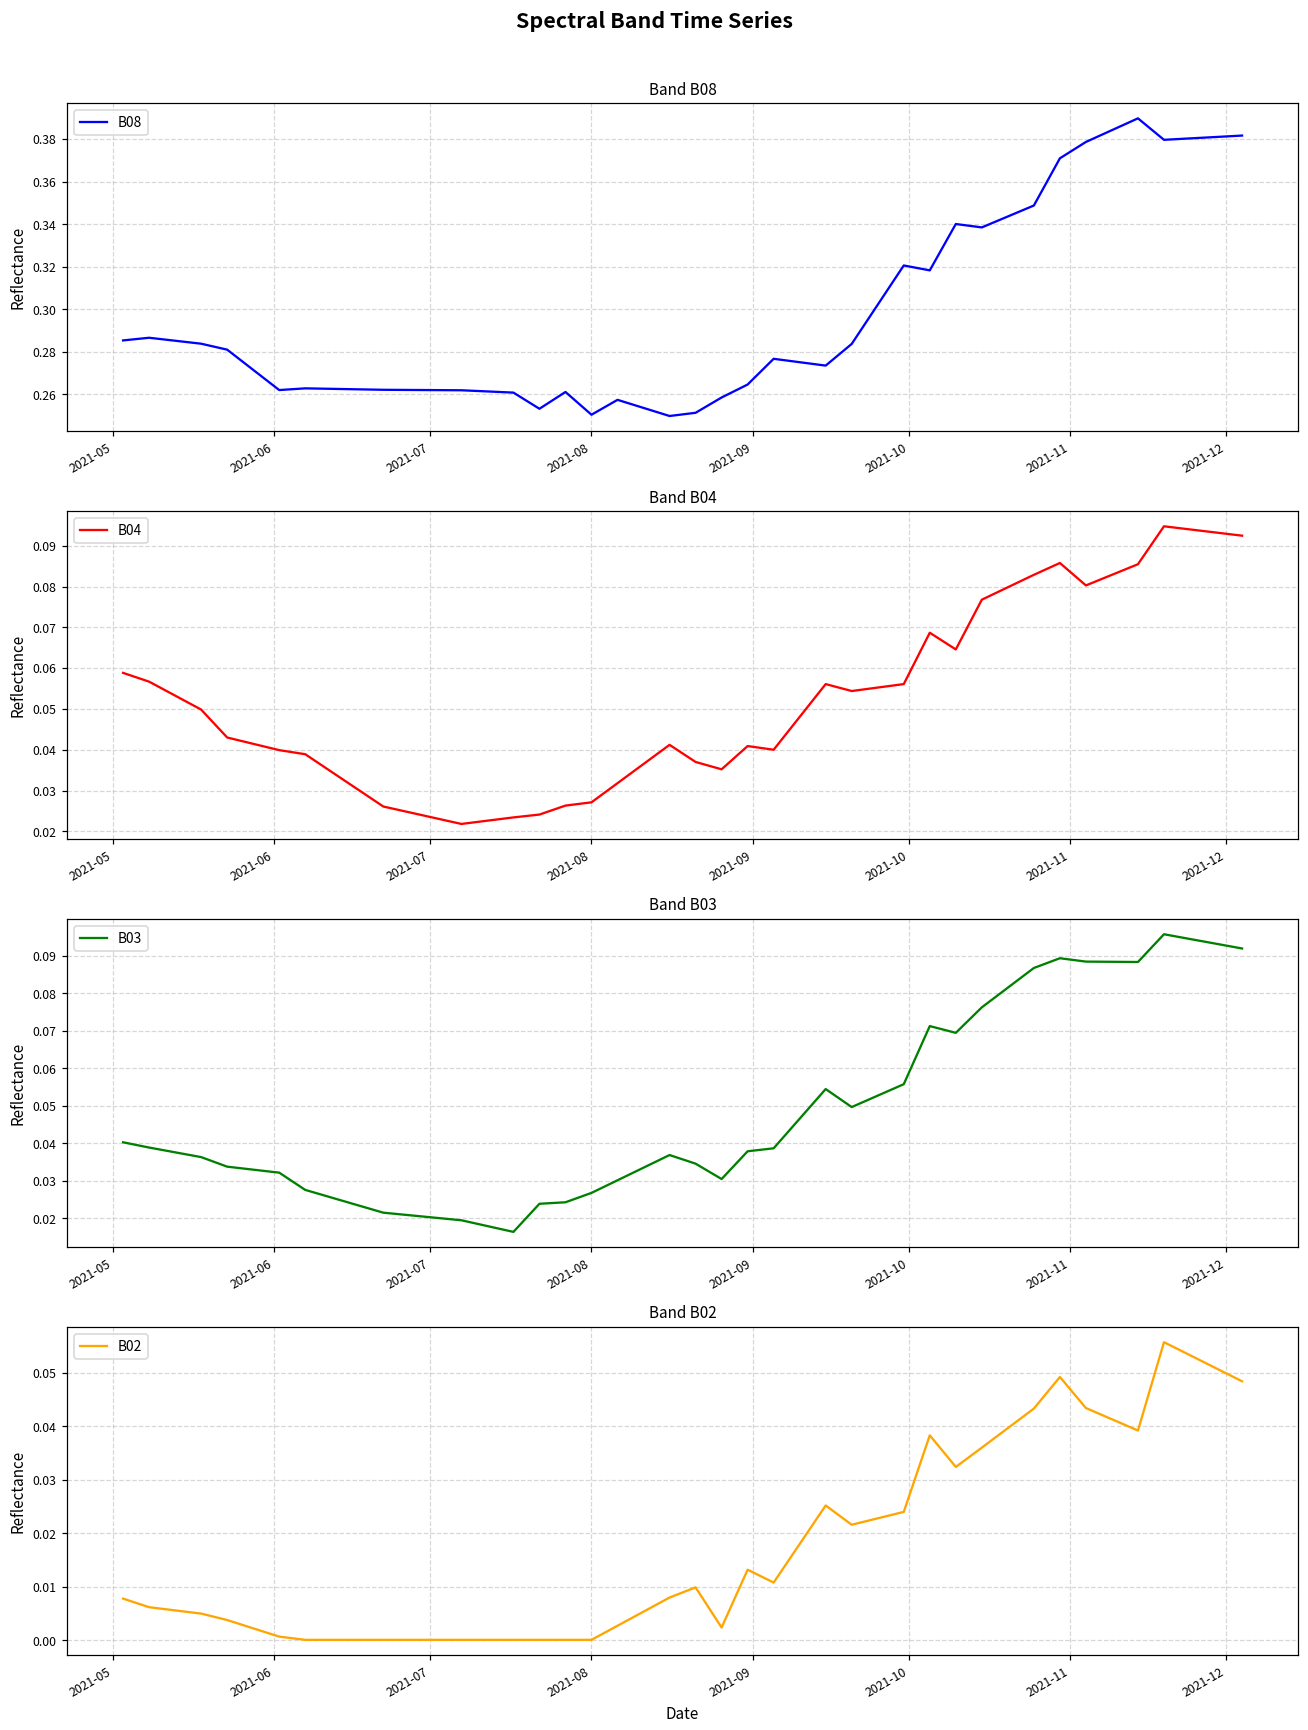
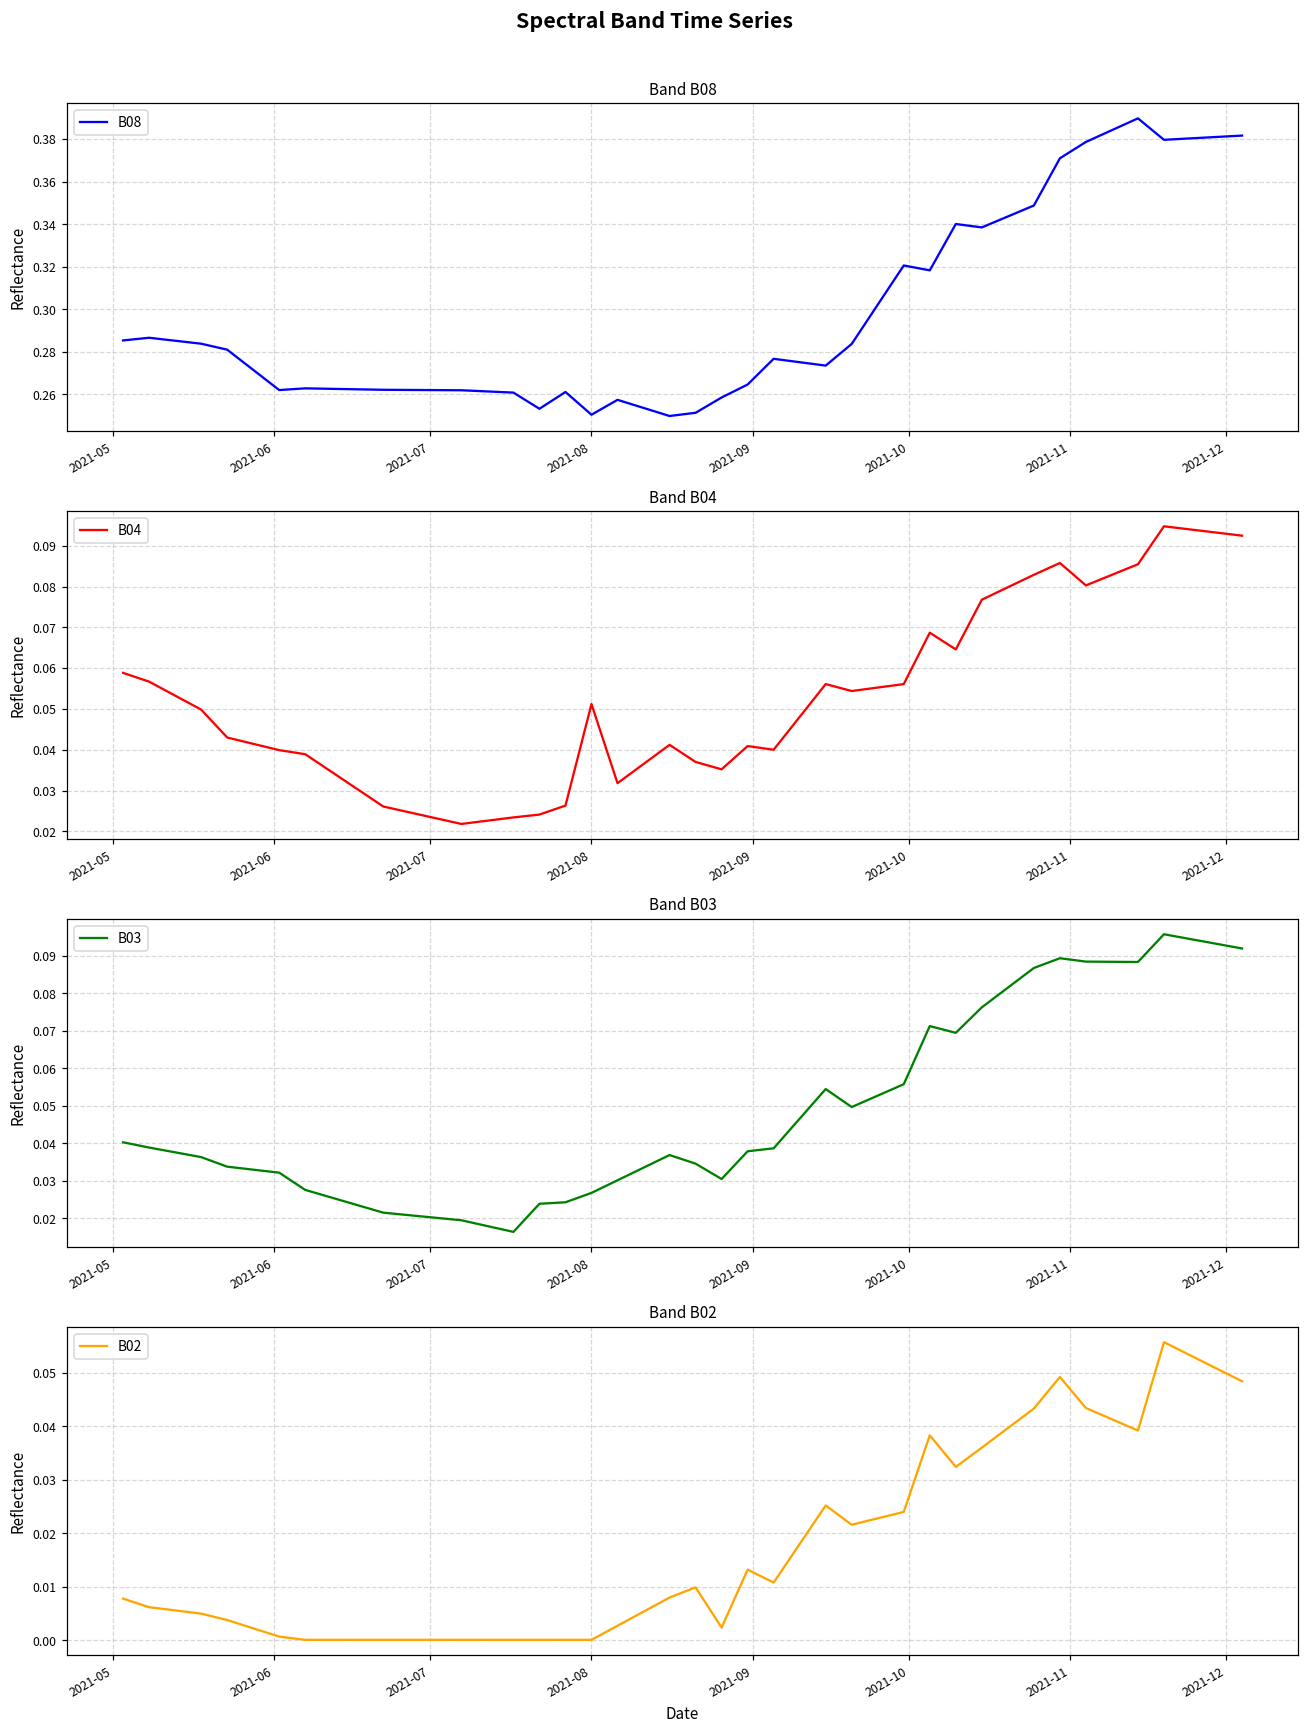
  {
    "Band B08": {
      "2021-08": 0.250
    },
    "Band B04": {
-     "2021-08": 0.027
+     "2021-08": 0.051
    },
    "Band B03": {
      "2021-08": 0.027
    },
    "Band B02": {
      "2021-08": 0.000
    }
  }
